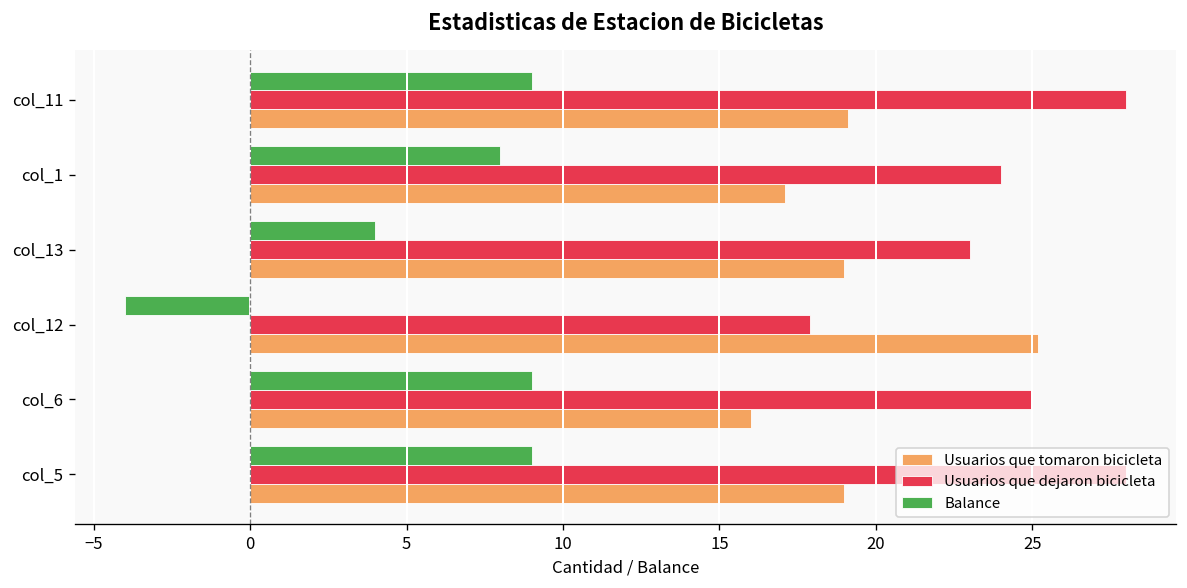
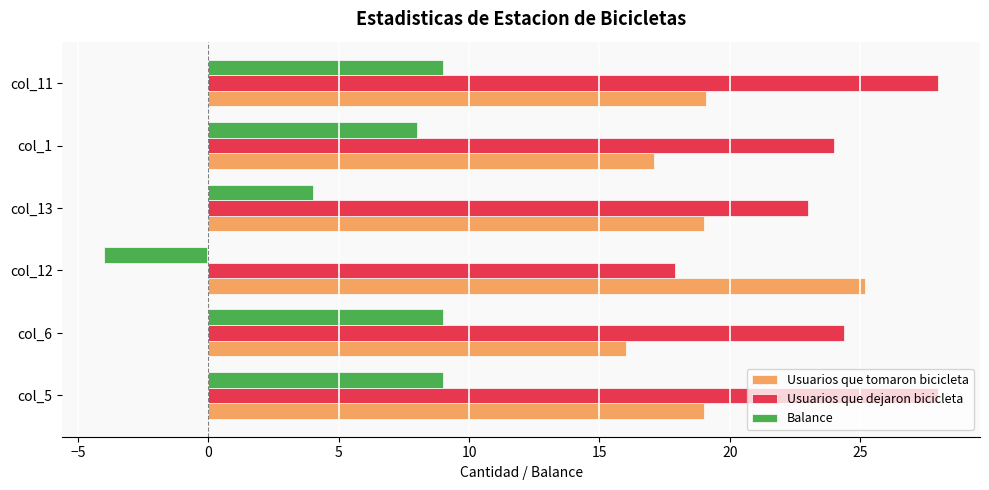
  {
    "Usuarios que tomaron bicicleta": {
      "col_11": 19.1,
      "col_1": 17.1,
      "col_13": 19.0,
      "col_12": 25.2,
      "col_6": 16.0,
      "col_5": 19.0
    },
    "Usuarios que dejaron bicicleta": {
      "col_11": 28.0,
      "col_1": 24.0,
      "col_13": 23.0,
      "col_12": 17.9,
-     "col_6": 25.0
+     "col_6": 24.4
    },
    "Balance": {
      "col_11": 9.0,
      "col_1": 8.0,
      "col_13": 4.0,
      "col_12": -4.0,
      "col_6": 9.0,
      "col_5": 9.0
    }
  }
